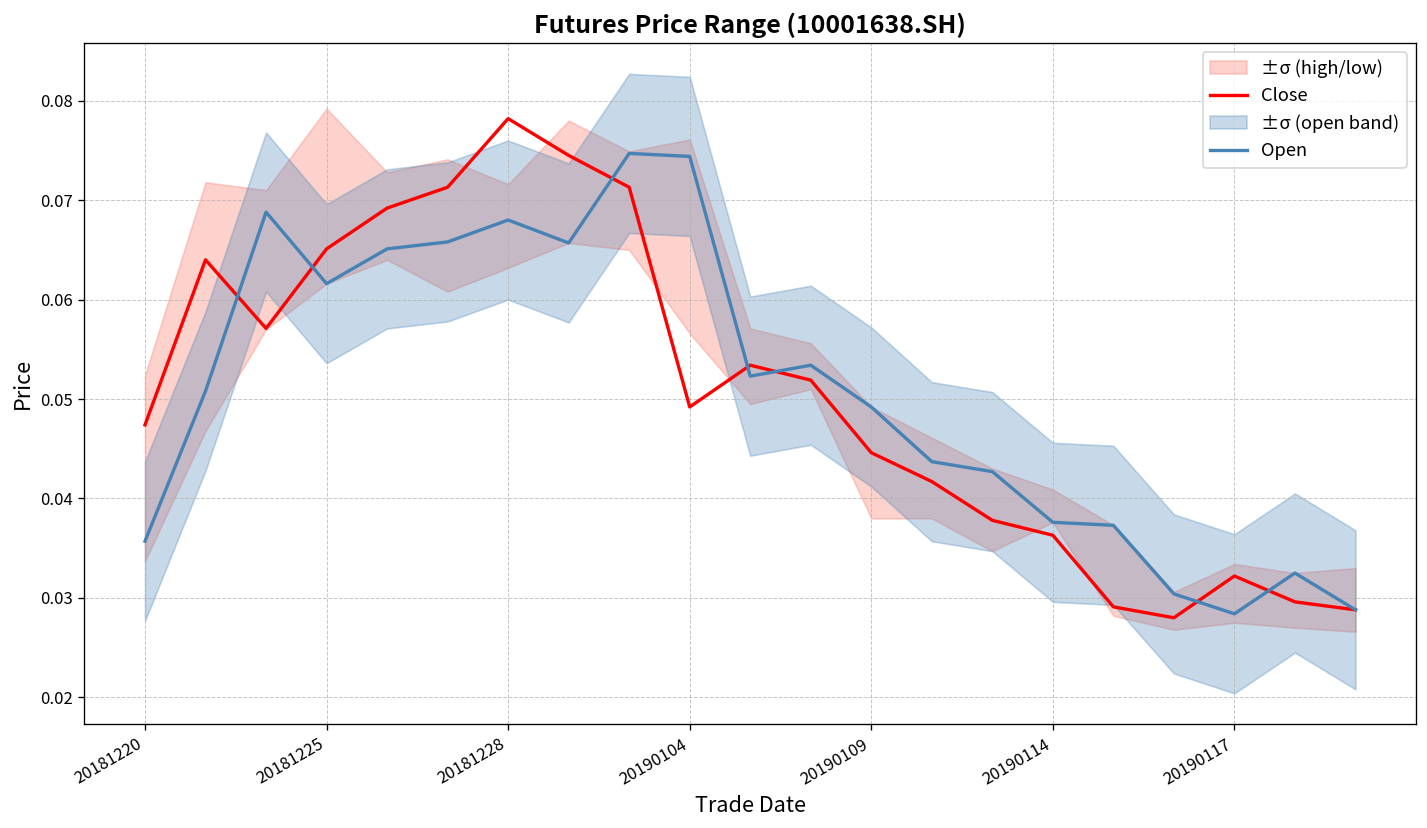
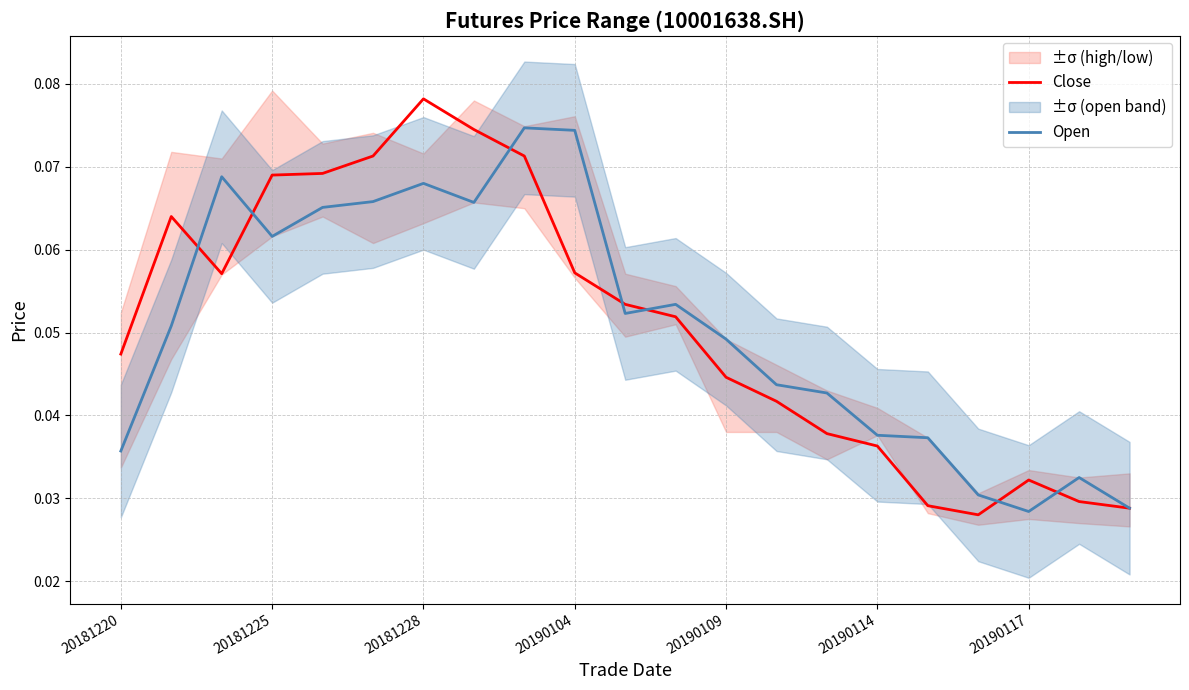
  {
    "Close": {
      "20181220": 0.047,
-     "20181225": 0.065,
+     "20181225": 0.069,
      "20181228": 0.078,
-     "20190104": 0.049,
+     "20190104": 0.057,
      "20190109": 0.045,
      "20190114": 0.036,
      "20190117": 0.032
    }
  }
